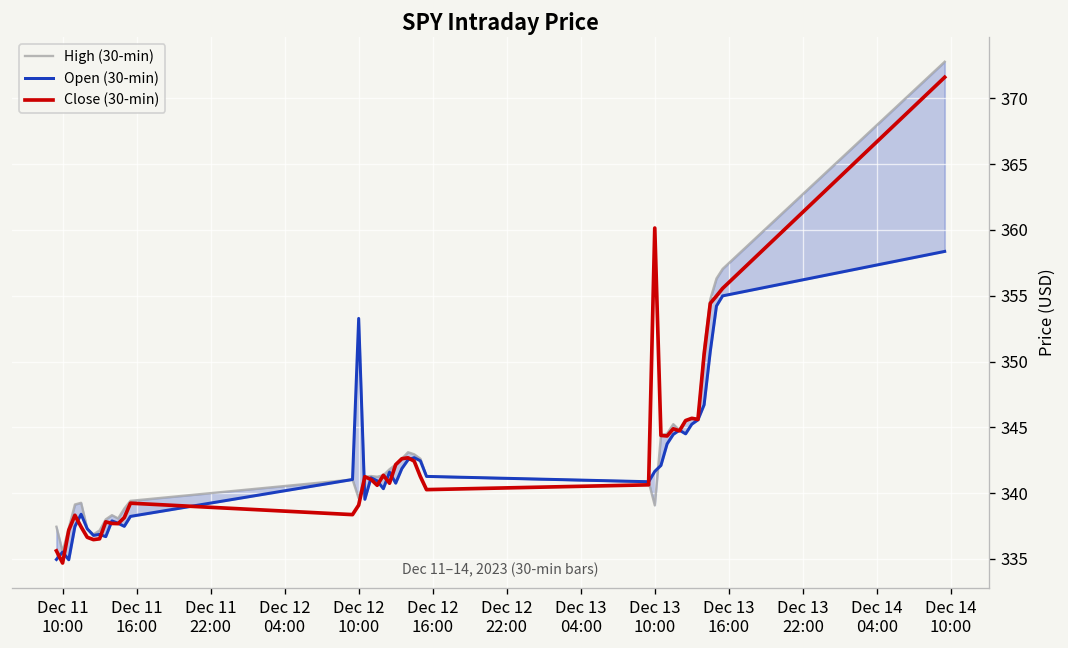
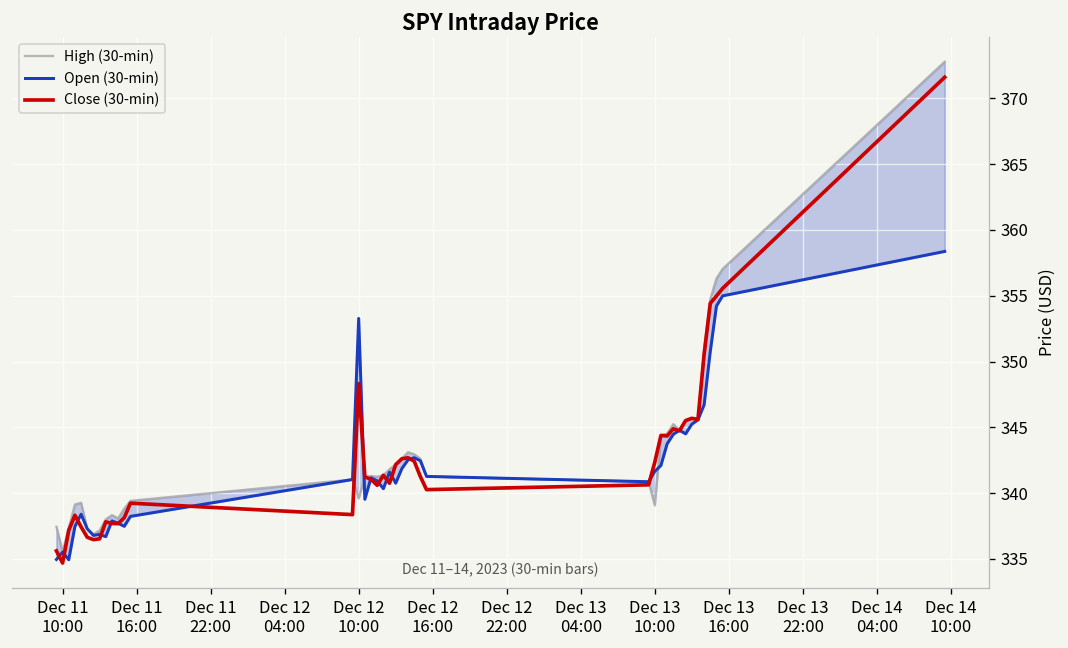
  {
    "High (30-min)": {
      "Dec 12 10:00": 339.6,
      "Dec 13 10:00": 339.1
    },
    "Close (30-min)": {
      "Dec 11 10:00": 334.7,
-     "Dec 12 10:00": 339.1,
-     "Dec 13 10:00": 360.1
+     "Dec 12 10:00": 348.3,
+     "Dec 13 10:00": 342.3
    }
  }
